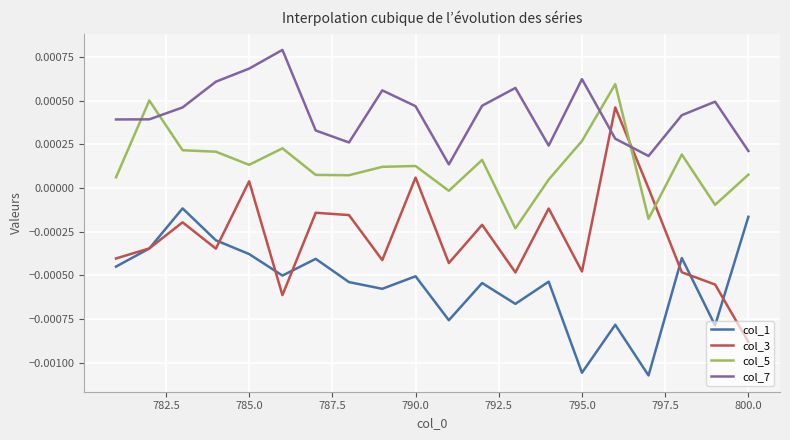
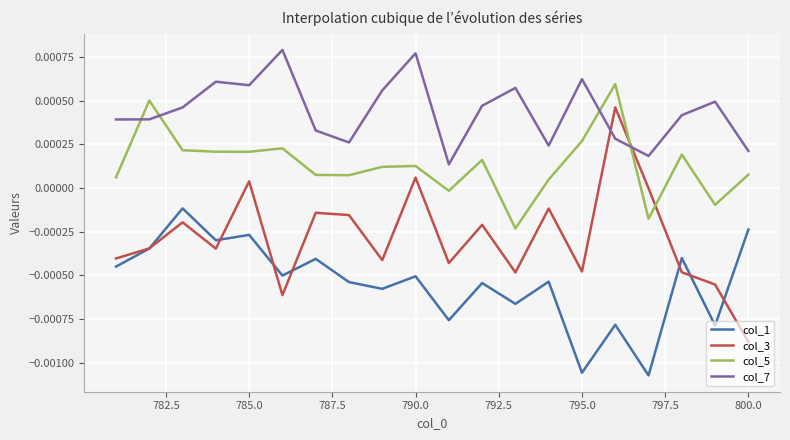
  {
    "col_1": {
-     "785.0": -0.00038,
+     "785.0": -0.00027,
      "790.0": -0.00051,
      "795.0": -0.00106,
-     "800.0": -0.00016
+     "800.0": -0.00024
    },
    "col_3": {
      "785.0": 0.00004,
      "790.0": 0.00006,
      "795.0": -0.00048
    },
    "col_5": {
-     "785.0": 0.00013,
+     "785.0": 0.00021,
      "790.0": 0.00013,
      "795.0": 0.00027,
      "800.0": 0.00008
    },
    "col_7": {
-     "785.0": 0.00068,
-     "790.0": 0.00047,
+     "785.0": 0.00059,
+     "790.0": 0.00077,
      "795.0": 0.00062,
      "800.0": 0.00021
    }
  }
